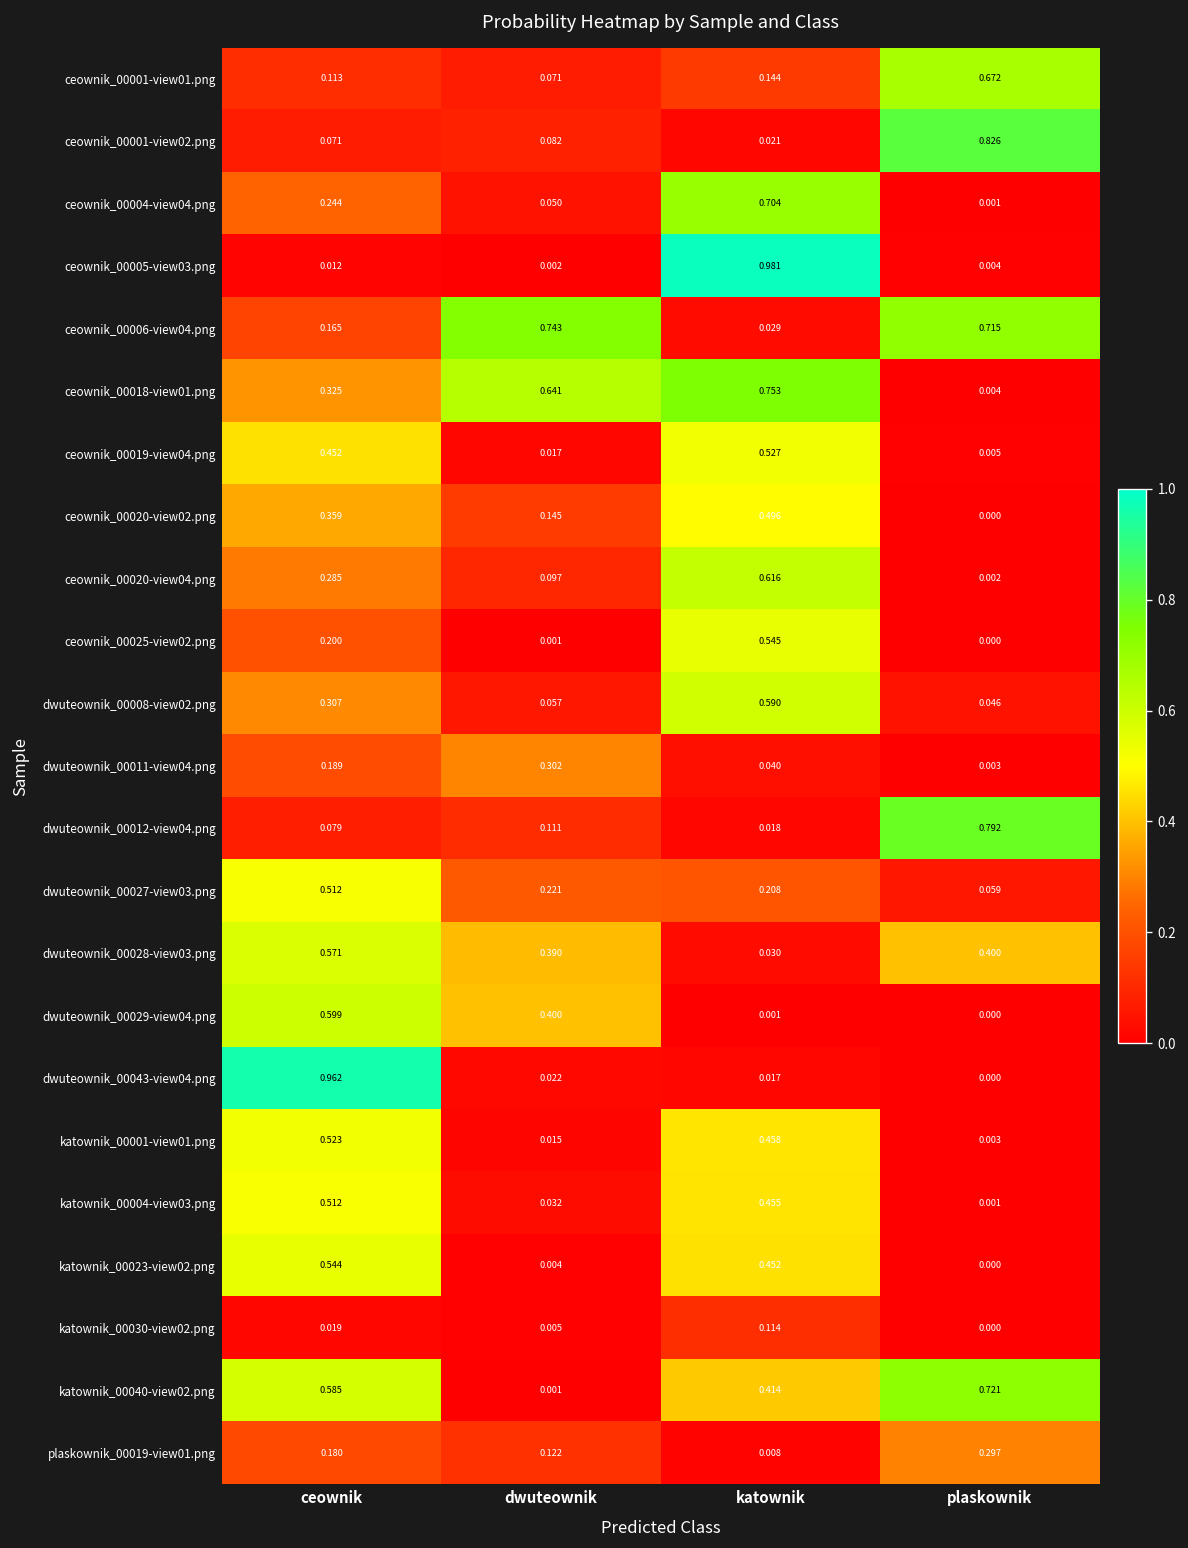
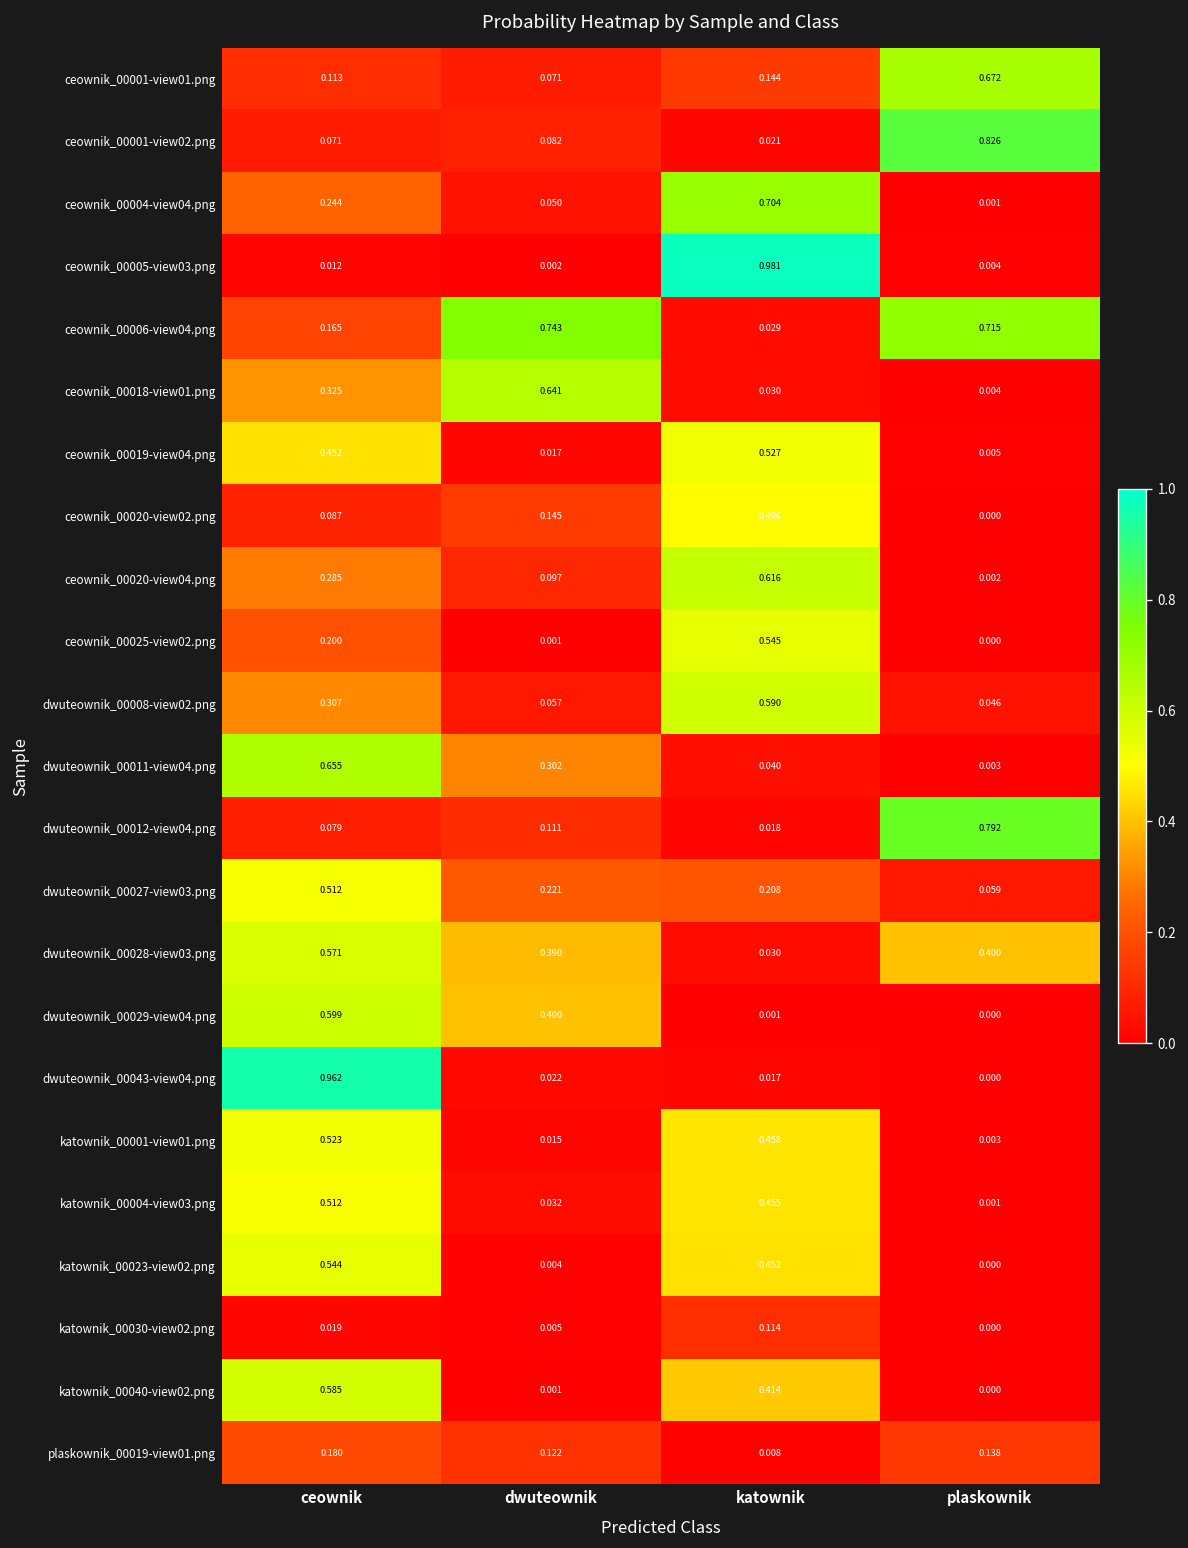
  {
    "ceownik_00001-view01.png": {
      "ceownik": 0.113,
      "dwuteownik": 0.071,
      "katownik": 0.144,
      "plaskownik": 0.672
    },
    "ceownik_00001-view02.png": {
      "ceownik": 0.071,
      "dwuteownik": 0.082,
      "katownik": 0.021,
      "plaskownik": 0.826
    },
    "ceownik_00004-view04.png": {
      "ceownik": 0.244,
      "dwuteownik": 0.050,
      "katownik": 0.704,
      "plaskownik": 0.001
    },
    "ceownik_00005-view03.png": {
      "ceownik": 0.012,
      "dwuteownik": 0.002,
      "katownik": 0.981,
      "plaskownik": 0.004
    },
    "ceownik_00006-view04.png": {
      "ceownik": 0.165,
      "dwuteownik": 0.743,
      "katownik": 0.029,
      "plaskownik": 0.715
    },
    "ceownik_00018-view01.png": {
      "ceownik": 0.325,
      "dwuteownik": 0.641,
-     "katownik": 0.753,
+     "katownik": 0.030,
      "plaskownik": 0.004
    },
    "ceownik_00019-view04.png": {
      "ceownik": 0.452,
      "dwuteownik": 0.017,
      "katownik": 0.527,
      "plaskownik": 0.005
    },
    "ceownik_00020-view02.png": {
-     "ceownik": 0.359,
+     "ceownik": 0.087,
      "dwuteownik": 0.145,
      "katownik": 0.496,
      "plaskownik": 0.000
    },
    "ceownik_00020-view04.png": {
      "ceownik": 0.285,
      "dwuteownik": 0.097,
      "katownik": 0.616,
      "plaskownik": 0.002
    },
    "ceownik_00025-view02.png": {
      "ceownik": 0.200,
      "dwuteownik": 0.001,
      "katownik": 0.545,
      "plaskownik": 0.000
    },
    "dwuteownik_00008-view02.png": {
      "ceownik": 0.307,
      "dwuteownik": 0.057,
      "katownik": 0.590,
      "plaskownik": 0.046
    },
    "dwuteownik_00011-view04.png": {
-     "ceownik": 0.189,
+     "ceownik": 0.655,
      "dwuteownik": 0.302,
      "katownik": 0.040,
      "plaskownik": 0.003
    },
    "dwuteownik_00012-view04.png": {
      "ceownik": 0.079,
      "dwuteownik": 0.111,
      "katownik": 0.018,
      "plaskownik": 0.792
    },
    "dwuteownik_00027-view03.png": {
      "ceownik": 0.512,
      "dwuteownik": 0.221,
      "katownik": 0.208,
      "plaskownik": 0.059
    },
    "dwuteownik_00028-view03.png": {
      "ceownik": 0.571,
      "dwuteownik": 0.390,
      "katownik": 0.030,
      "plaskownik": 0.400
    },
    "dwuteownik_00029-view04.png": {
      "ceownik": 0.599,
      "dwuteownik": 0.400,
      "katownik": 0.001,
      "plaskownik": 0.000
    },
    "dwuteownik_00043-view04.png": {
      "ceownik": 0.962,
      "dwuteownik": 0.022,
      "katownik": 0.017,
      "plaskownik": 0.000
    },
    "katownik_00001-view01.png": {
      "ceownik": 0.523,
      "dwuteownik": 0.015,
      "katownik": 0.458,
      "plaskownik": 0.003
    },
    "katownik_00004-view03.png": {
      "ceownik": 0.512,
      "dwuteownik": 0.032,
      "katownik": 0.455,
      "plaskownik": 0.001
    },
    "katownik_00023-view02.png": {
      "ceownik": 0.544,
      "dwuteownik": 0.004,
      "katownik": 0.452,
      "plaskownik": 0.000
    },
    "katownik_00030-view02.png": {
      "ceownik": 0.019,
      "dwuteownik": 0.005,
      "katownik": 0.114,
      "plaskownik": 0.000
    },
    "katownik_00040-view02.png": {
      "ceownik": 0.585,
      "dwuteownik": 0.001,
      "katownik": 0.414,
-     "plaskownik": 0.721
+     "plaskownik": 0.000
    },
    "plaskownik_00019-view01.png": {
      "ceownik": 0.180,
      "dwuteownik": 0.122,
      "katownik": 0.008,
-     "plaskownik": 0.297
+     "plaskownik": 0.138
    }
  }
